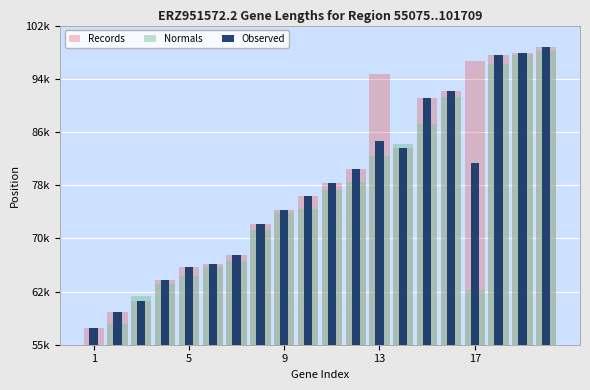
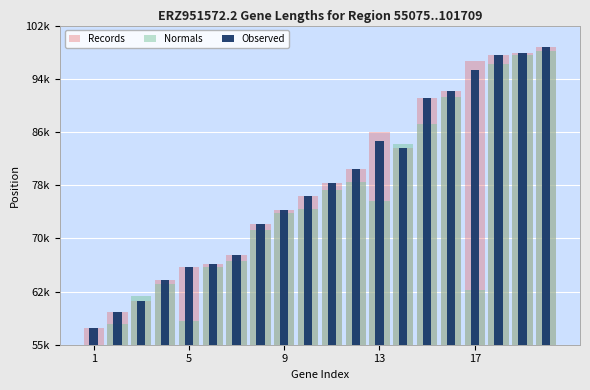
  {
    "Records": {
      "1": 58000,
      "5": 66000,
      "9": 75000,
-     "13": 95000,
+     "13": 86000,
      "17": 97000
    },
    "Normals": {
-     "5": 65000,
-     "13": 83000
+     "5": 59000,
+     "13": 76000
    },
    "Observed": {
      "1": 58000,
      "5": 66000,
      "9": 75000,
-     "17": 82000
+     "17": 95000
    }
  }
